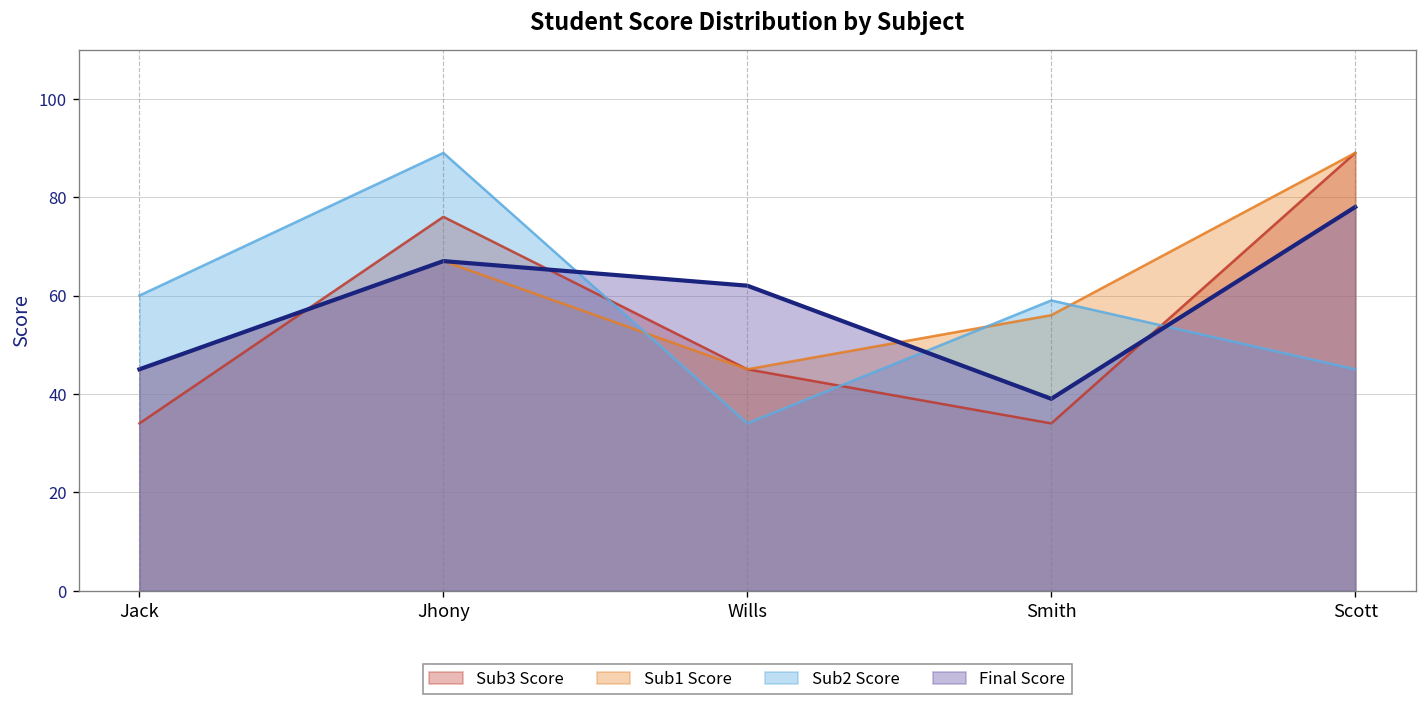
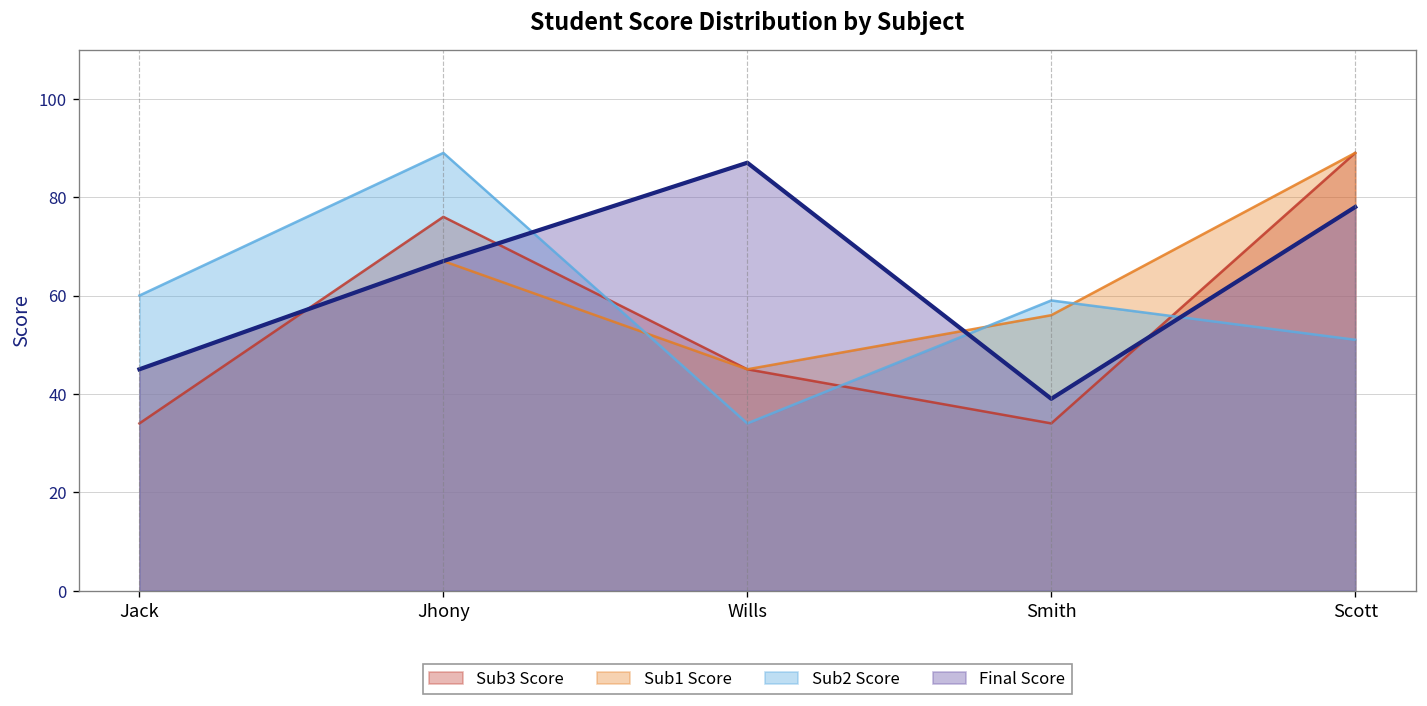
  {
    "Sub2 Score": {
      "Jack": 60,
      "Jhony": 89,
      "Wills": 34,
      "Smith": 59,
-     "Scott": 45
+     "Scott": 51
    },
    "Final Score": {
-     "Wills": 62,
+     "Wills": 87,
      "Smith": 39,
      "Scott": 78
    }
  }
